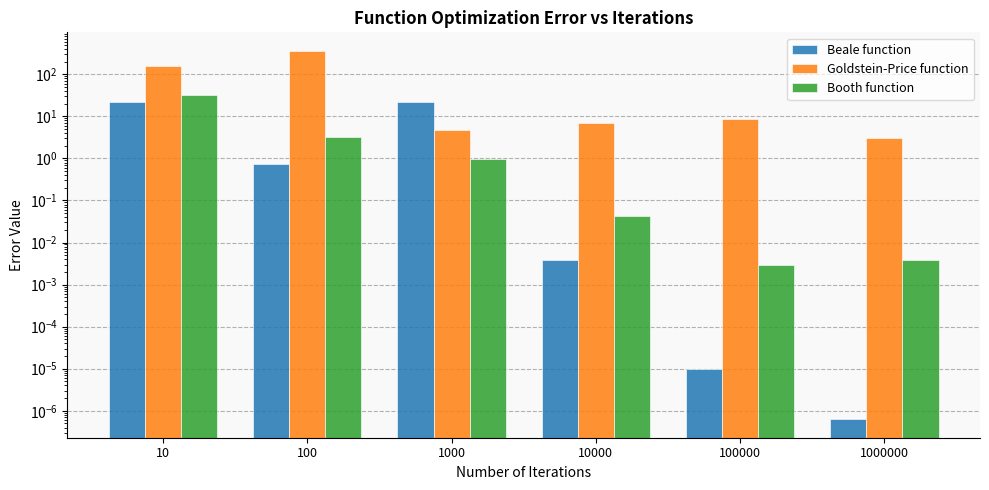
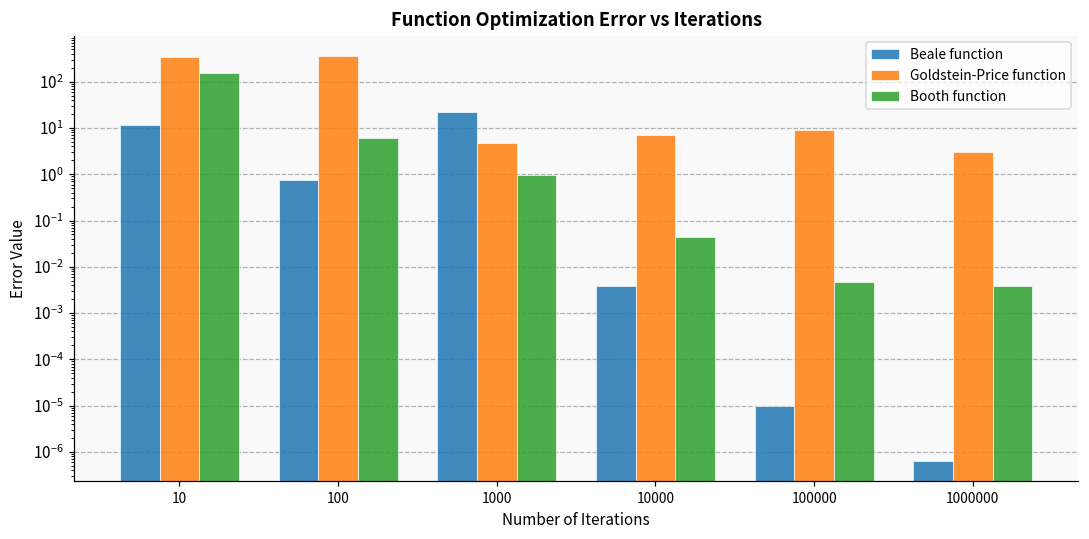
  {
    "Beale function": {
-     "10": 20,
+     "10": 11,
      "100": 0.8,
      "1000": 20,
      "10000": 0.004,
      "100000": 0.000010,
      "1000000": 0.0000006
    },
    "Goldstein-Price function": {
-     "10": 160,
+     "10": 300,
      "100": 400,
      "1000": 5,
      "10000": 7,
      "100000": 9,
      "1000000": 3
    },
    "Booth function": {
-     "10": 30,
-     "100": 3,
+     "10": 150,
+     "100": 6,
      "1000": 1.0,
      "10000": 0.04,
-     "100000": 0.003,
+     "100000": 0.005,
      "1000000": 0.004
    }
  }
